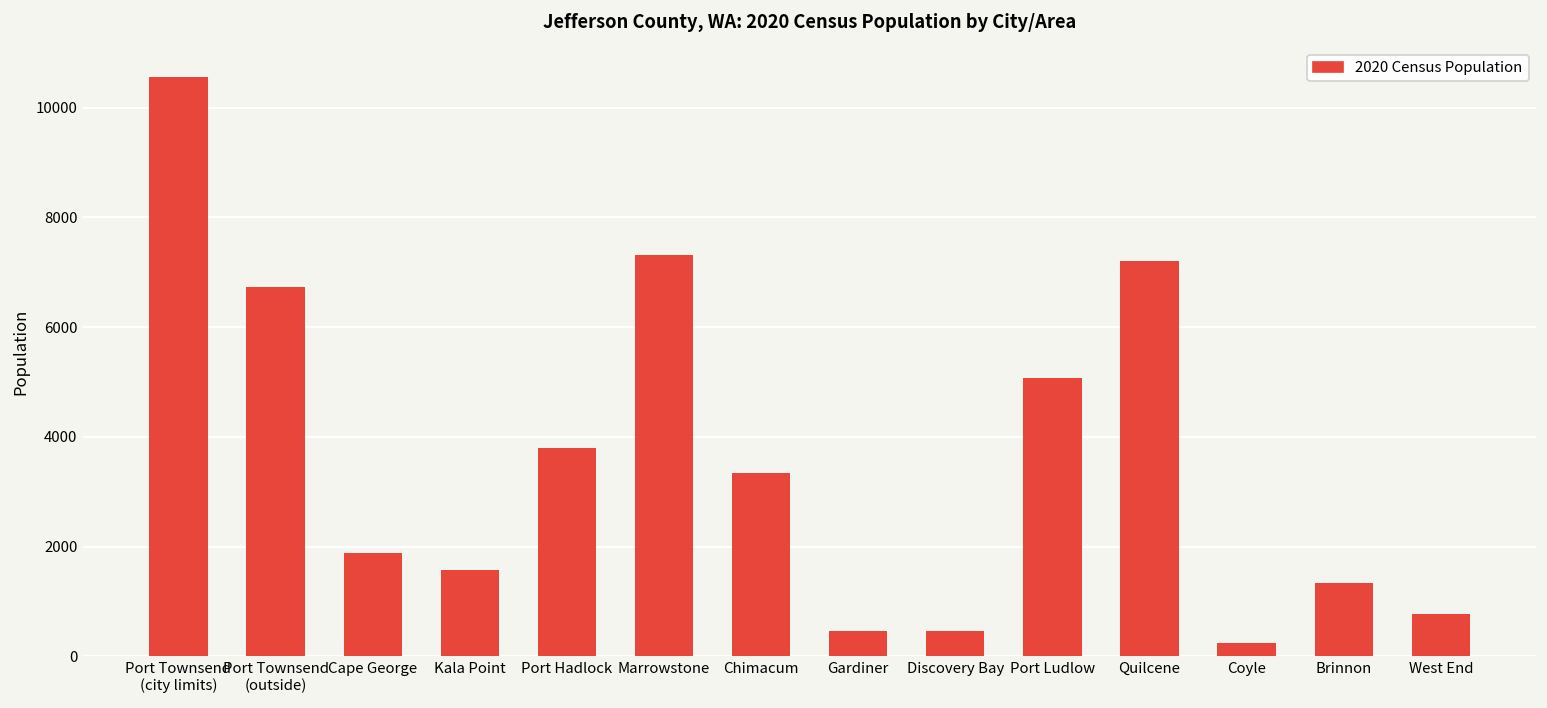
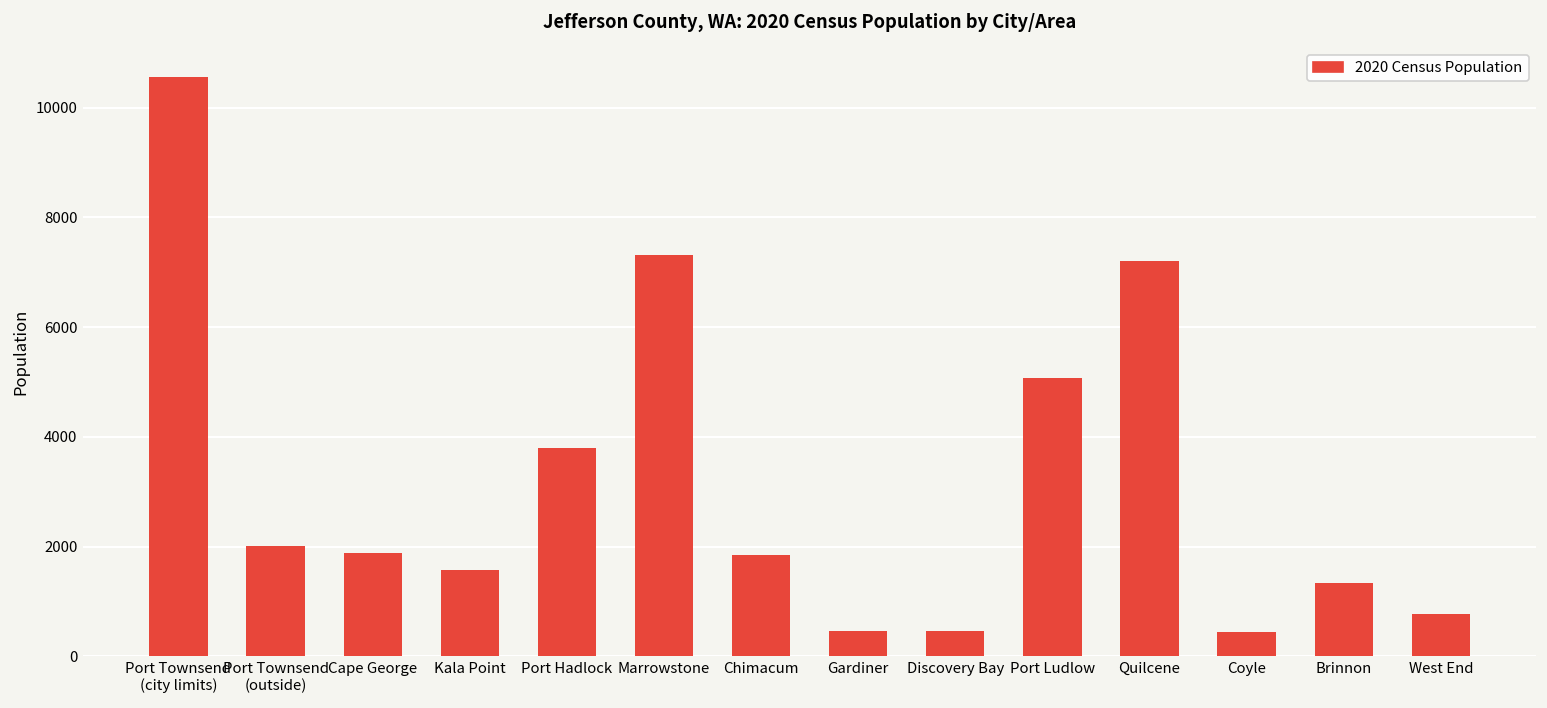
  {
    "Port Townsend (city limits)": 10600,
-   "Port Townsend (outside)": 6700,
+   "Port Townsend (outside)": 2000,
    "Cape George": 1900,
    "Kala Point": 1600,
    "Port Hadlock": 3800,
    "Marrowstone": 7300,
-   "Chimacum": 3300,
+   "Chimacum": 1800,
    "Gardiner": 500,
    "Discovery Bay": 500,
    "Port Ludlow": 5100,
    "Quilcene": 7200,
-   "Coyle": 200,
+   "Coyle": 400,
    "Brinnon": 1300,
    "West End": 800
  }
